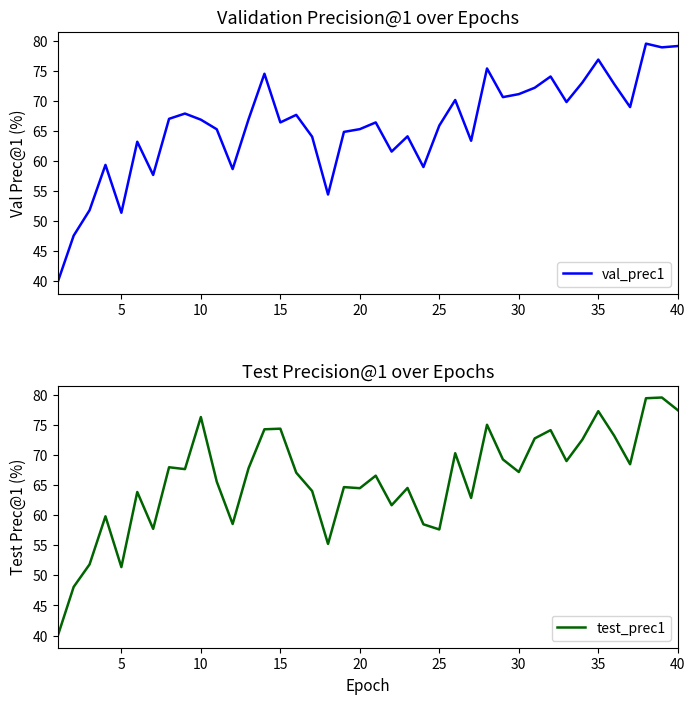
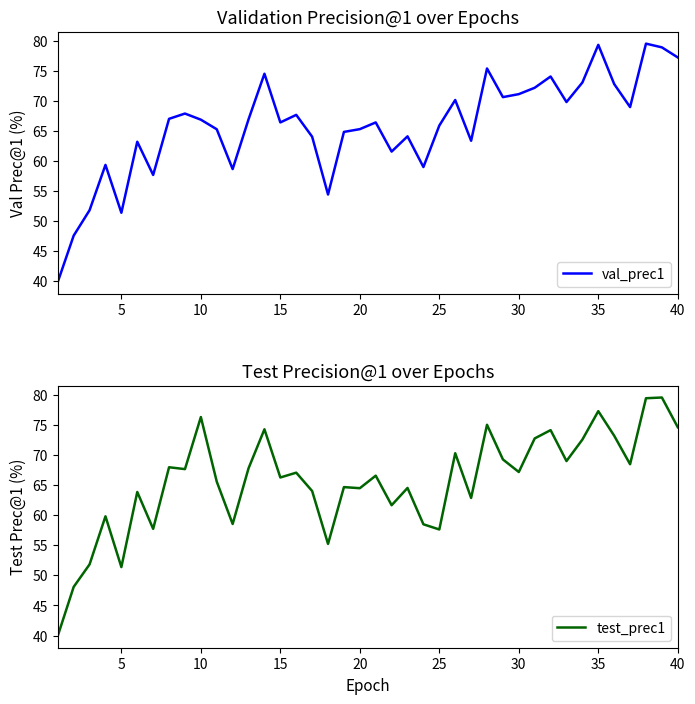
  {
    "Validation Precision@1 over Epochs": {
      "5": 51,
      "10": 67,
      "15": 66,
      "20": 65,
      "25": 66,
      "30": 71,
-     "35": 77,
-     "40": 79
+     "35": 79,
+     "40": 77
    },
    "Test Precision@1 over Epochs": {
      "5": 51,
      "10": 76,
-     "15": 74,
+     "15": 66,
      "20": 64,
      "25": 58,
      "30": 67,
      "35": 77,
-     "40": 77
+     "40": 75
    }
  }
